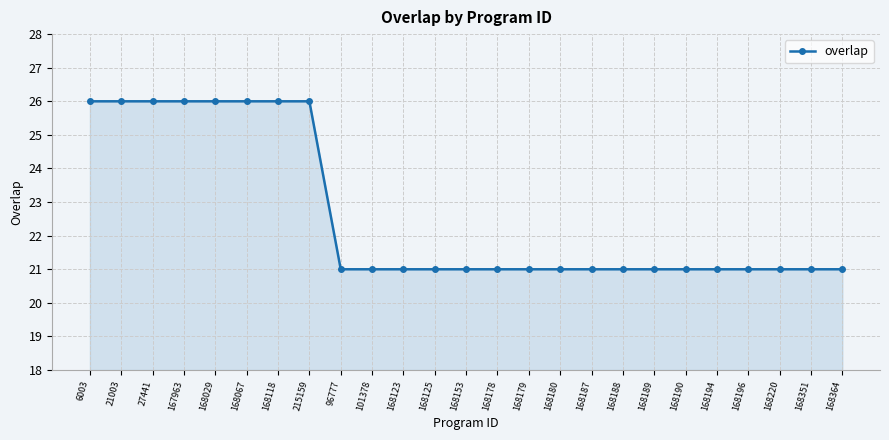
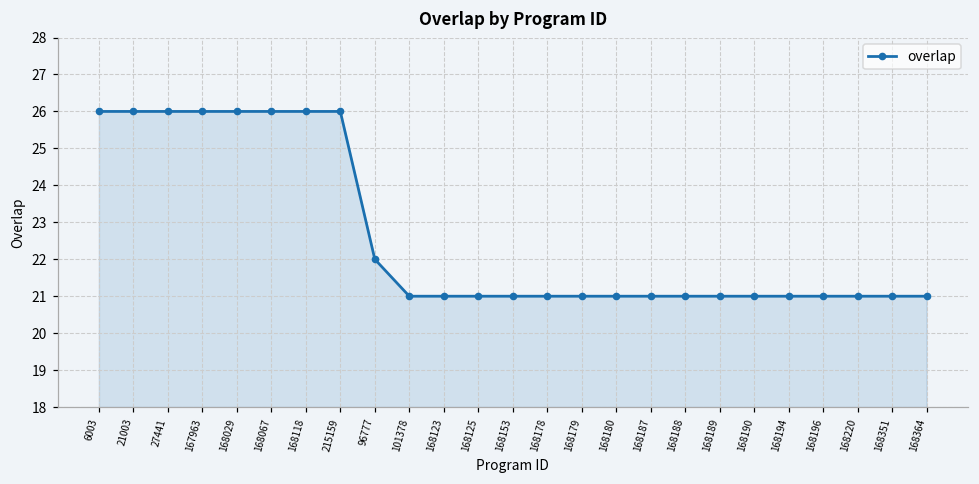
  {
    "6003": 26,
    "21003": 26,
    "27441": 26,
    "167963": 26,
    "168029": 26,
    "168067": 26,
    "168118": 26,
    "215159": 26,
-   "96777": 21,
+   "96777": 22,
    "101378": 21,
    "168123": 21,
    "168125": 21,
    "168153": 21,
    "168178": 21,
    "168179": 21,
    "168180": 21,
    "168187": 21,
    "168188": 21,
    "168189": 21,
    "168190": 21,
    "168194": 21,
    "168196": 21,
    "168220": 21,
    "168351": 21,
    "168364": 21
  }
